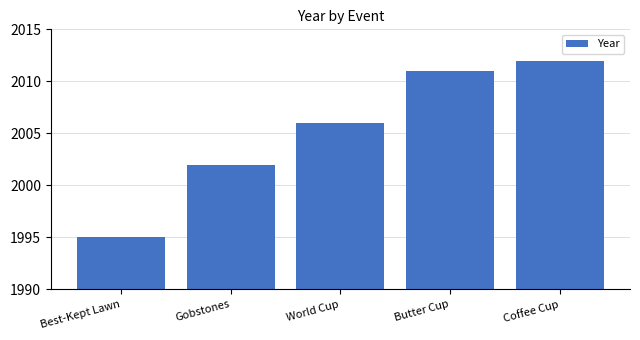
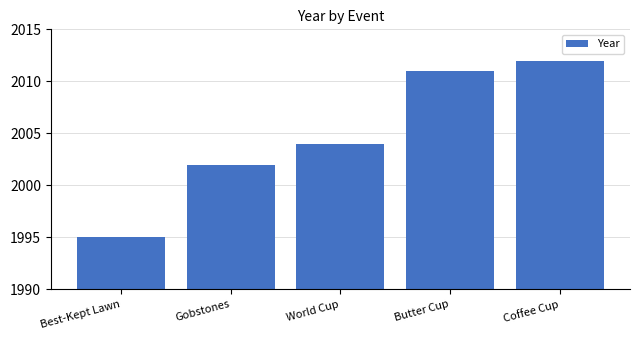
  {
    "Best-Kept Lawn": 1995,
    "Gobstones": 2002,
-   "World Cup": 2006,
+   "World Cup": 2004,
    "Butter Cup": 2011,
    "Coffee Cup": 2012
  }
